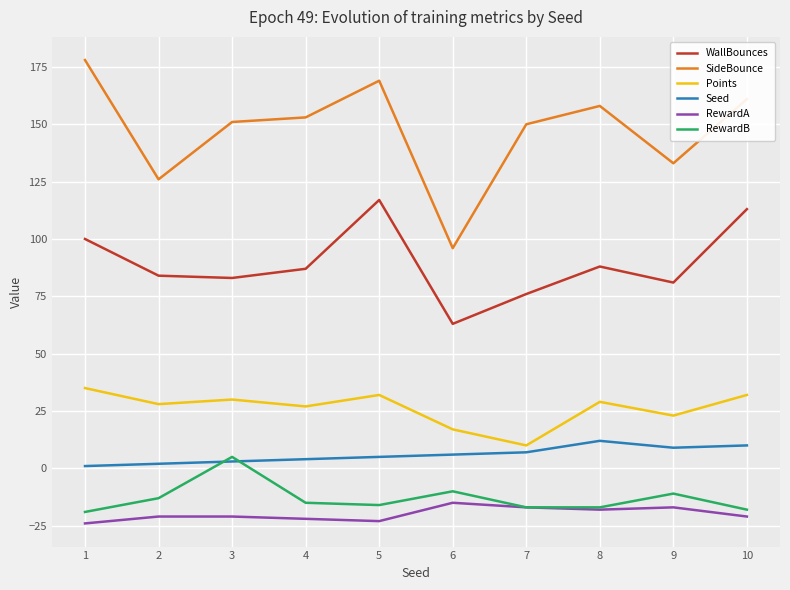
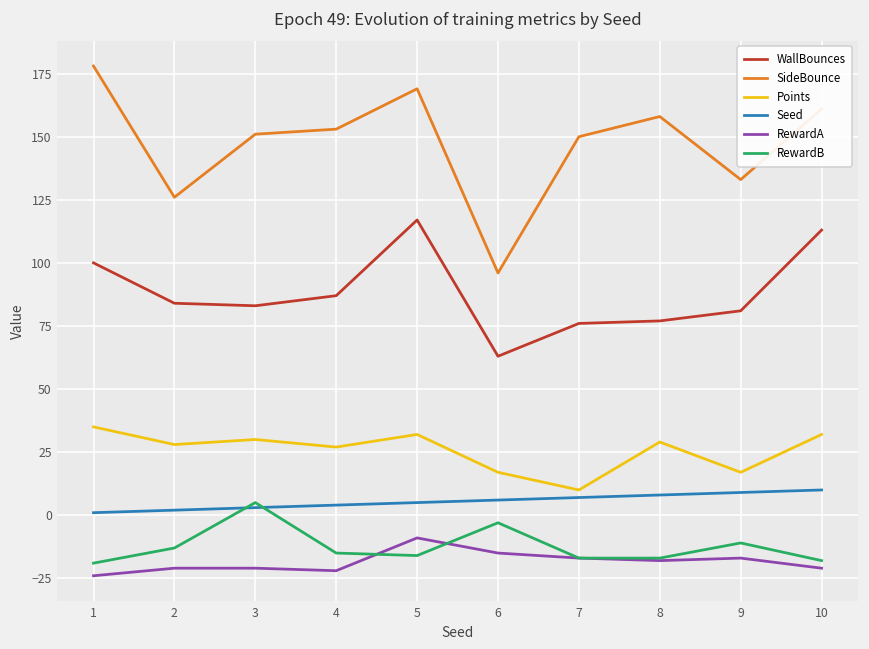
  {
    "WallBounces": {
      "1": 100,
      "2": 84,
      "3": 83,
      "4": 87,
      "5": 117,
      "6": 63,
      "7": 76,
-     "8": 88,
+     "8": 77,
      "9": 81,
      "10": 113
    },
    "SideBounce": {
      "1": 178,
      "2": 126,
      "3": 151,
      "4": 153,
      "5": 169,
      "6": 96,
      "7": 150,
      "8": 158,
      "9": 133
    },
    "Points": {
      "1": 35,
      "2": 28,
      "3": 30,
      "4": 27,
      "5": 32,
      "6": 17,
      "7": 10,
      "8": 29,
-     "9": 23,
+     "9": 17,
      "10": 32
    },
    "Seed": {
      "1": 1,
      "2": 2,
      "3": 3,
      "4": 4,
      "5": 5,
      "6": 6,
      "7": 7,
-     "8": 12,
+     "8": 8,
      "9": 9,
      "10": 10
    },
    "RewardA": {
      "1": -24,
      "2": -21,
      "3": -21,
      "4": -22,
-     "5": -23,
+     "5": -9,
      "6": -15,
      "9": -17,
      "10": -21
    },
    "RewardB": {
      "1": -19,
      "2": -13,
      "3": 5,
      "4": -15,
      "5": -16,
-     "6": -10,
+     "6": -3,
      "9": -11,
      "10": -18
    }
  }
